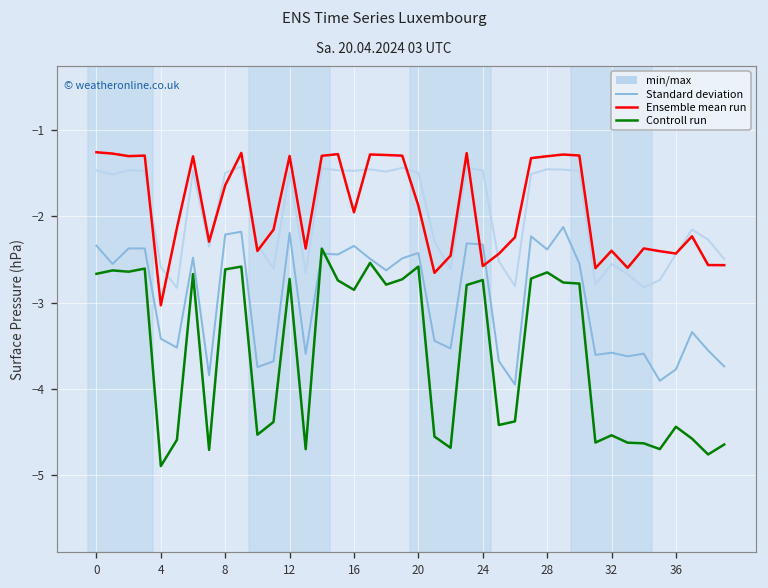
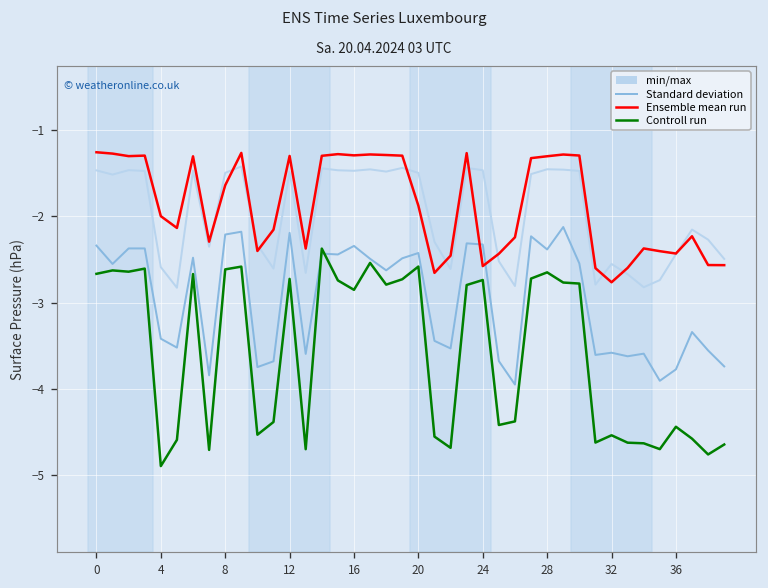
  {
    "Ensemble mean run": {
      "0": -1.3,
-     "4": -3.0,
+     "4": -2.0,
      "8": -1.6,
      "12": -1.3,
-     "16": -2.0,
+     "16": -1.3,
      "20": -1.9,
      "24": -2.6,
      "28": -1.3,
-     "32": -2.4
+     "32": -2.8
    }
  }
